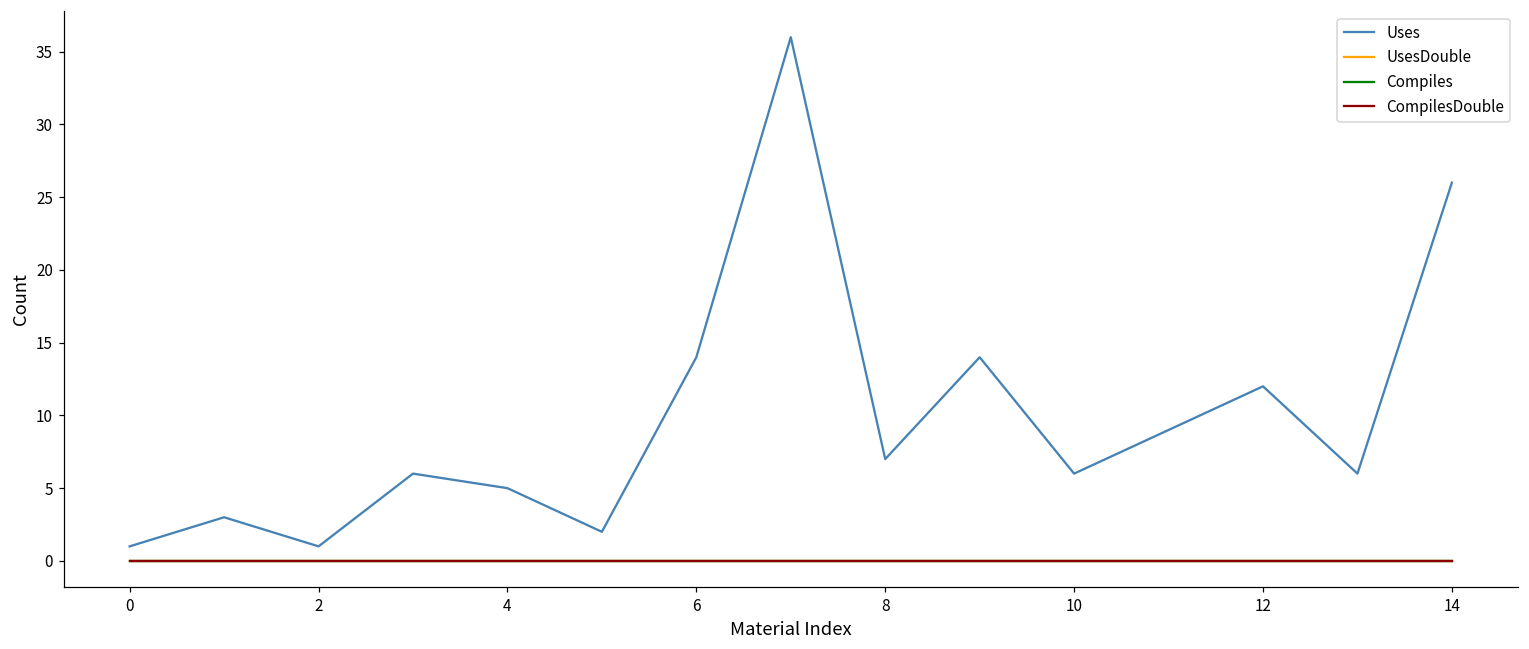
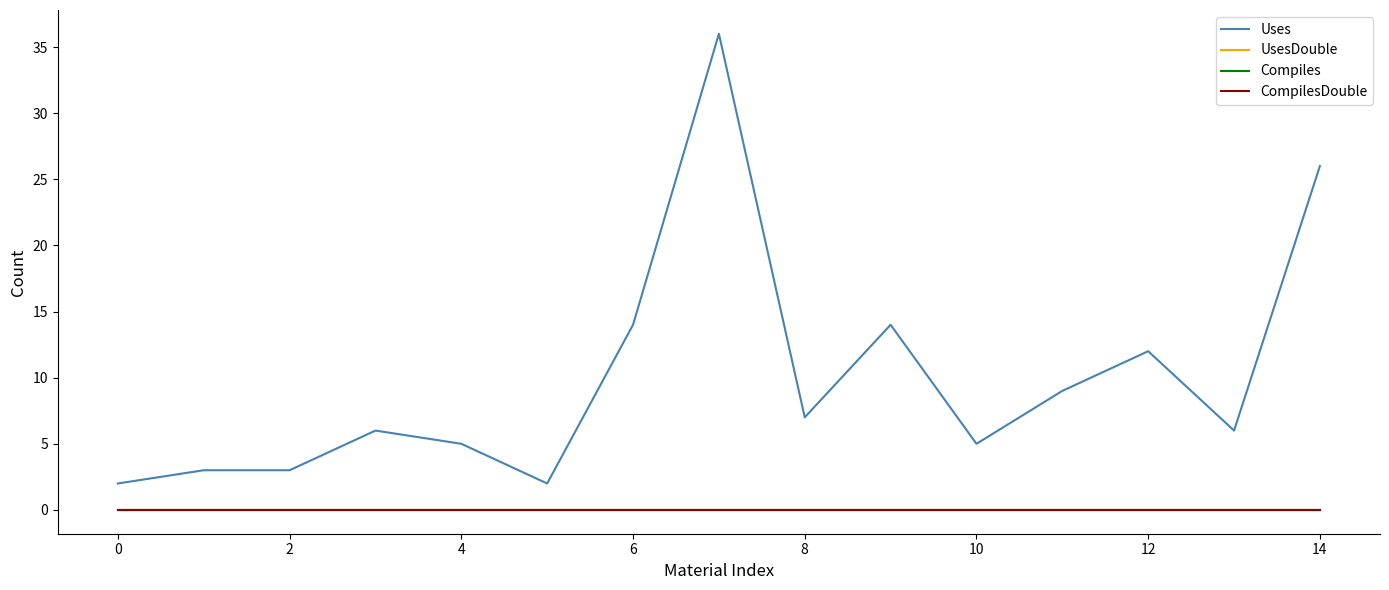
  {
    "Uses": {
-     "0": 1,
-     "2": 1,
+     "0": 2,
+     "2": 3,
      "4": 5,
      "6": 14,
      "8": 7,
-     "10": 6,
+     "10": 5,
      "12": 12,
      "14": 26
    },
    "CompilesDouble": {
      "0": 0,
      "2": 0,
      "4": 0,
      "6": 0,
      "8": 0,
      "10": 0,
      "12": 0,
      "14": 0
    }
  }
